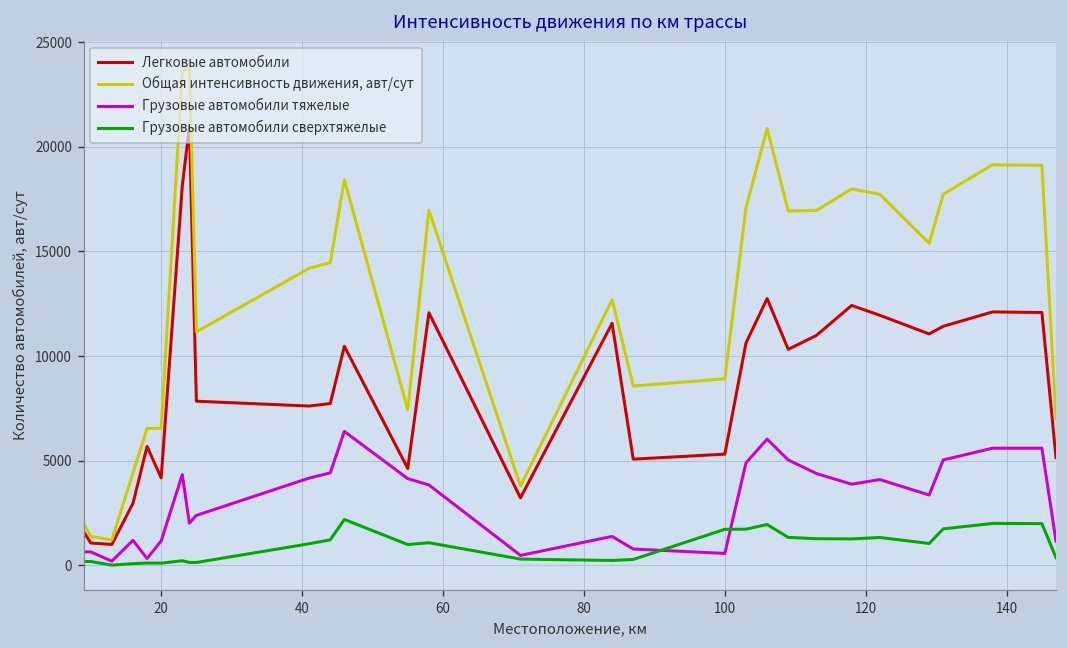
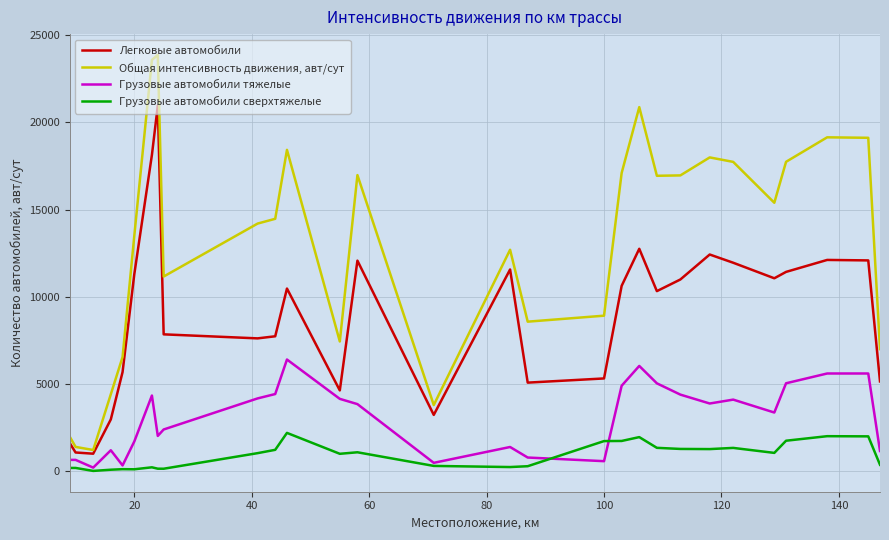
  {
    "Легковые автомобили": {
-     "20": 4200,
+     "20": 11300,
      "100": 5300
    },
    "Общая интенсивность движения, авт/сут": {
-     "20": 6500,
+     "20": 13500,
      "100": 8900
    },
    "Грузовые автомобили тяжелые": {
-     "20": 1200,
+     "20": 1700,
      "100": 600
    },
    "Грузовые автомобили сверхтяжелые": {
      "20": 100,
      "100": 1700
    }
  }
